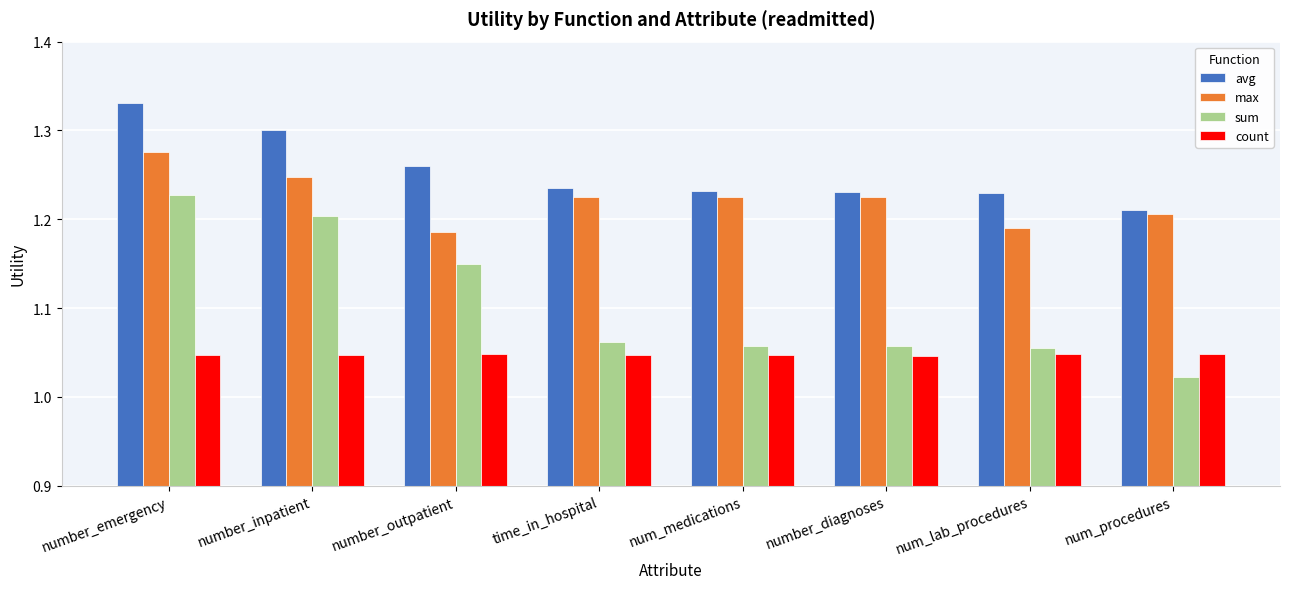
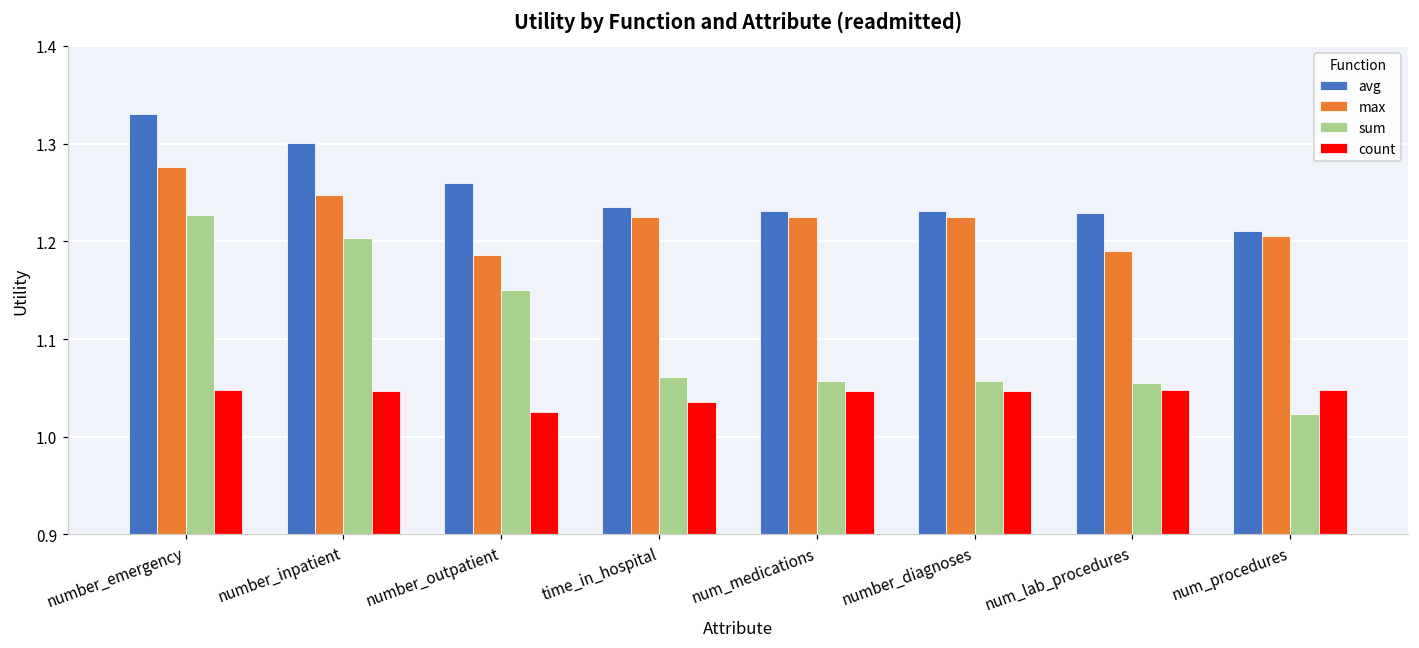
  {
    "avg": {
      "number_emergency": 1.33,
      "number_inpatient": 1.30,
      "number_outpatient": 1.26,
      "time_in_hospital": 1.24,
      "num_medications": 1.23,
      "number_diagnoses": 1.23,
      "num_lab_procedures": 1.23,
      "num_procedures": 1.21
    },
    "max": {
      "number_emergency": 1.28,
      "number_inpatient": 1.25,
      "number_outpatient": 1.19,
      "time_in_hospital": 1.22,
      "num_medications": 1.22,
      "number_diagnoses": 1.22,
      "num_lab_procedures": 1.19,
      "num_procedures": 1.21
    },
    "sum": {
      "number_emergency": 1.23,
      "number_inpatient": 1.20,
      "number_outpatient": 1.15,
      "time_in_hospital": 1.06,
      "num_medications": 1.06,
      "number_diagnoses": 1.06,
      "num_lab_procedures": 1.06,
      "num_procedures": 1.02
    },
    "count": {
      "number_emergency": 1.05,
      "number_inpatient": 1.05,
-     "number_outpatient": 1.05,
-     "time_in_hospital": 1.05,
+     "number_outpatient": 1.03,
+     "time_in_hospital": 1.04,
      "num_medications": 1.05,
      "number_diagnoses": 1.05,
      "num_lab_procedures": 1.05,
      "num_procedures": 1.05
    }
  }
